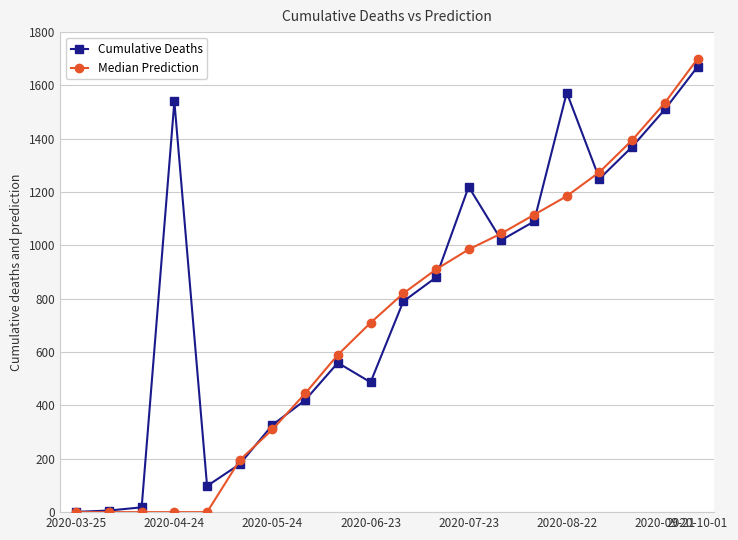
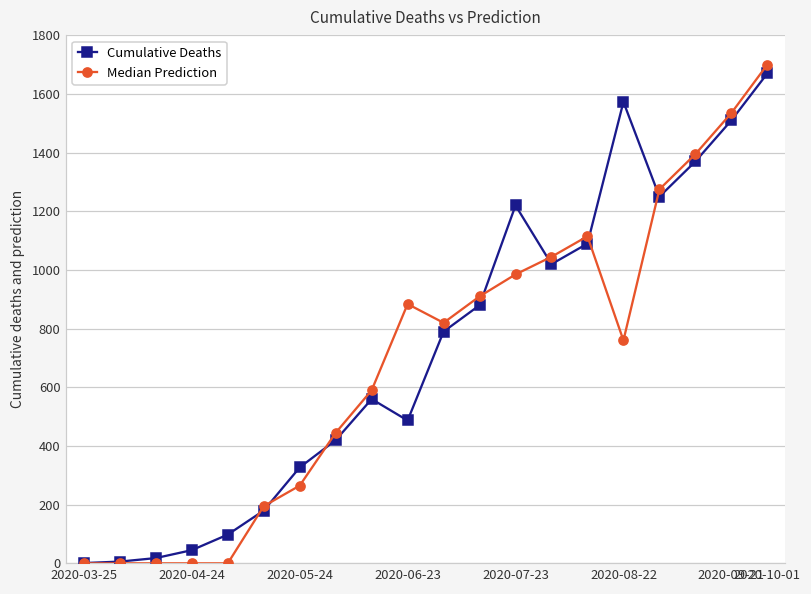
  {
    "Cumulative Deaths": {
-     "2020-04-24": 1540,
+     "2020-04-24": 50,
      "2020-05-24": 330,
      "2020-06-23": 490,
      "2020-07-23": 1220,
      "2020-08-22": 1570
    },
    "Median Prediction": {
      "2020-04-24": 0,
-     "2020-05-24": 310,
-     "2020-06-23": 710,
+     "2020-05-24": 270,
+     "2020-06-23": 880,
      "2020-07-23": 990,
-     "2020-08-22": 1190
+     "2020-08-22": 760
    }
  }
